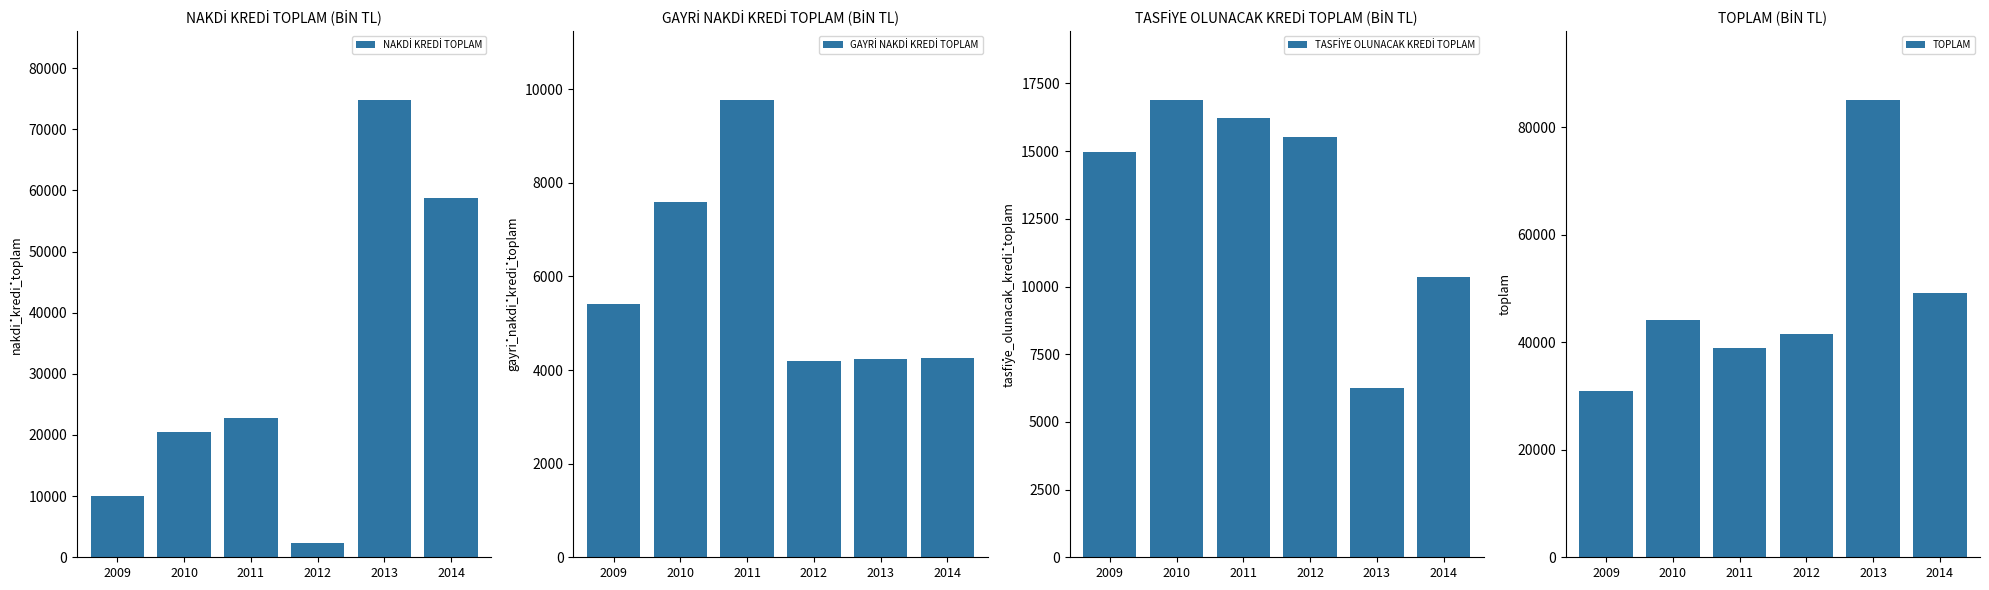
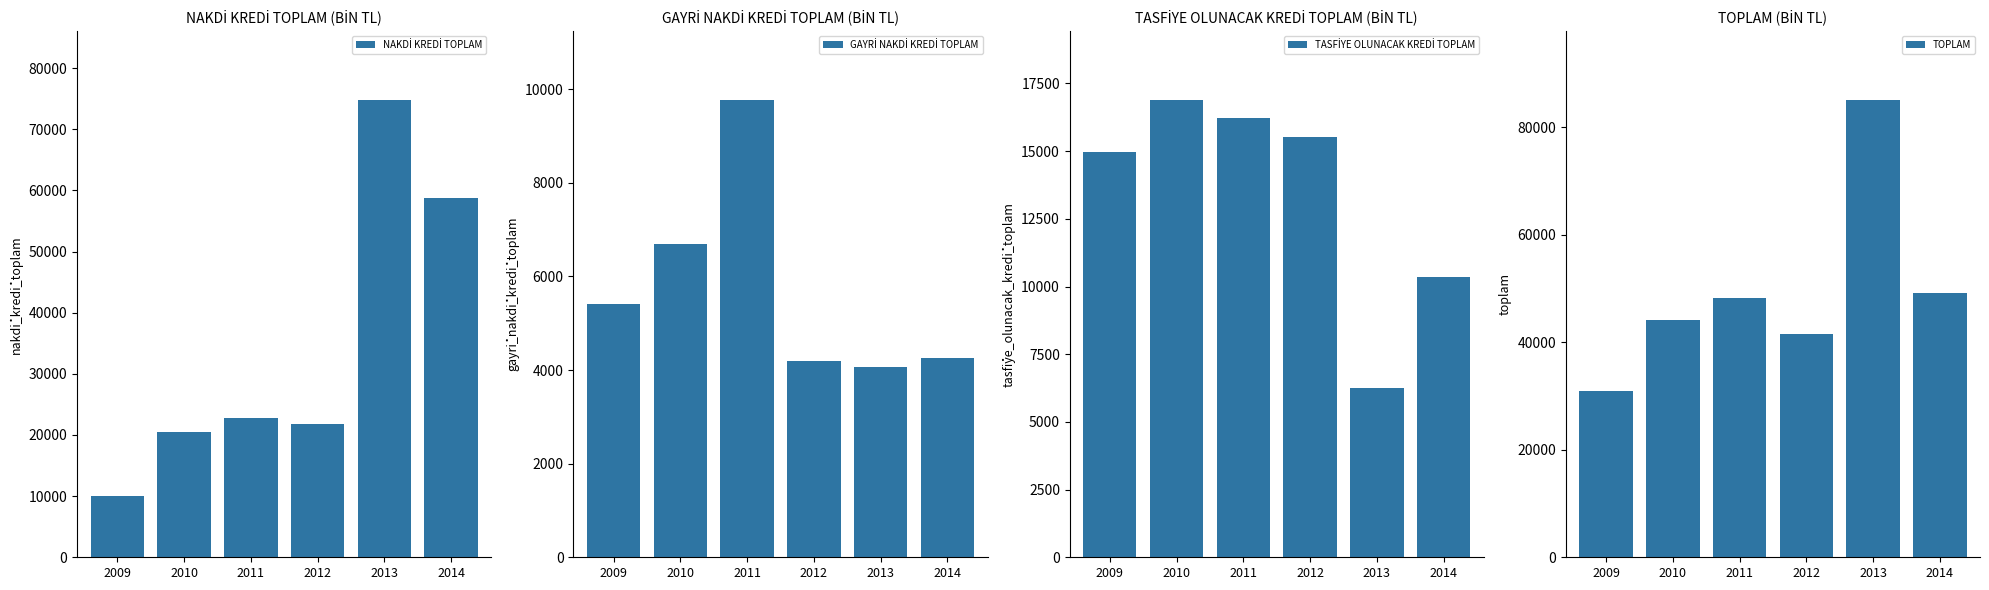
  {
    "NAKDİ KREDİ TOPLAM (BİN TL)": {
      "2009": 10000,
      "2010": 20000,
      "2011": 23000,
-     "2012": 2000,
+     "2012": 22000,
      "2013": 75000,
      "2014": 59000
    },
    "GAYRİ NAKDİ KREDİ TOPLAM (BİN TL)": {
      "2009": 5400,
-     "2010": 7600,
+     "2010": 6700,
      "2011": 9800,
      "2012": 4200,
-     "2013": 4200,
+     "2013": 4100,
      "2014": 4300
    },
    "TASFİYE OLUNACAK KREDİ TOPLAM (BİN TL)": {
      "2009": 15000,
      "2010": 16900,
      "2011": 16200,
      "2012": 15500,
      "2013": 6300,
      "2014": 10300
    },
    "TOPLAM (BİN TL)": {
      "2009": 31000,
      "2010": 44000,
-     "2011": 39000,
+     "2011": 48000,
      "2012": 42000,
      "2013": 85000,
      "2014": 49000
    }
  }
